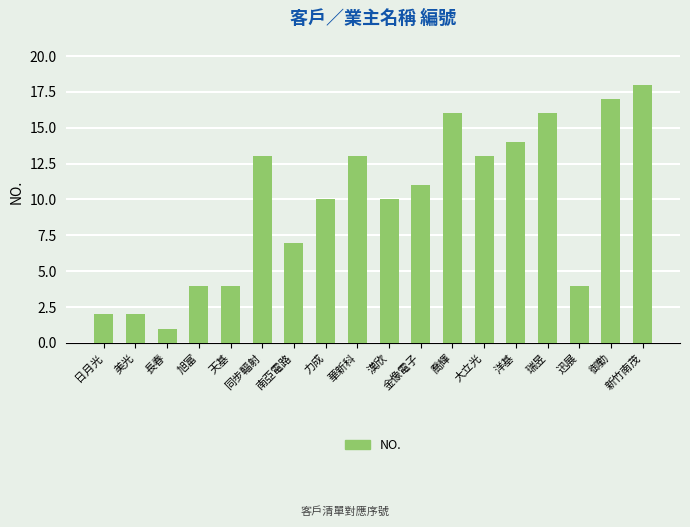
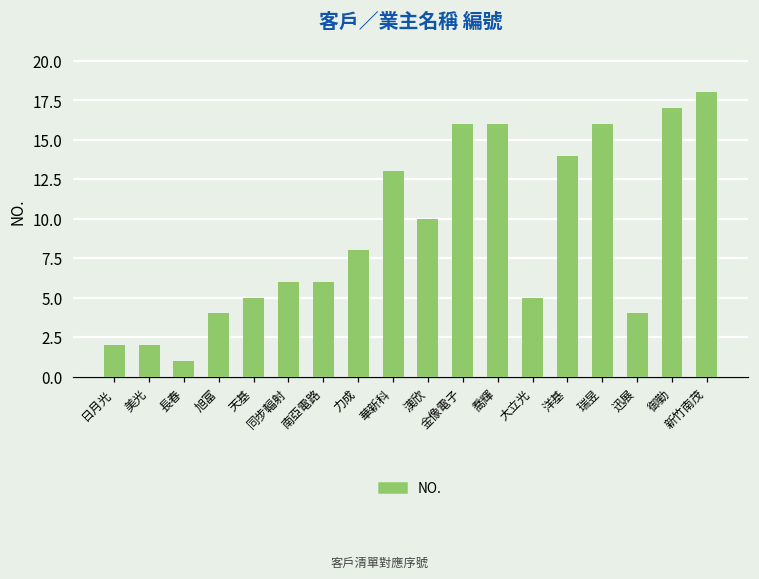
  {
    "日月光": 2,
    "美光": 2,
    "長春": 1,
    "旭富": 4,
-   "天基": 4,
-   "同步輻射": 13,
-   "南亞電路": 7,
-   "力成": 10,
+   "天基": 5,
+   "同步輻射": 6,
+   "南亞電路": 6,
+   "力成": 8,
    "華新科": 13,
    "漢欣": 10,
-   "金像電子": 11,
+   "金像電子": 16,
    "喬輝": 16,
-   "大立光": 13,
+   "大立光": 5,
    "洋基": 14,
    "瑞昱": 16,
    "迅展": 4,
    "御勤": 17,
    "新竹南茂": 18
  }
